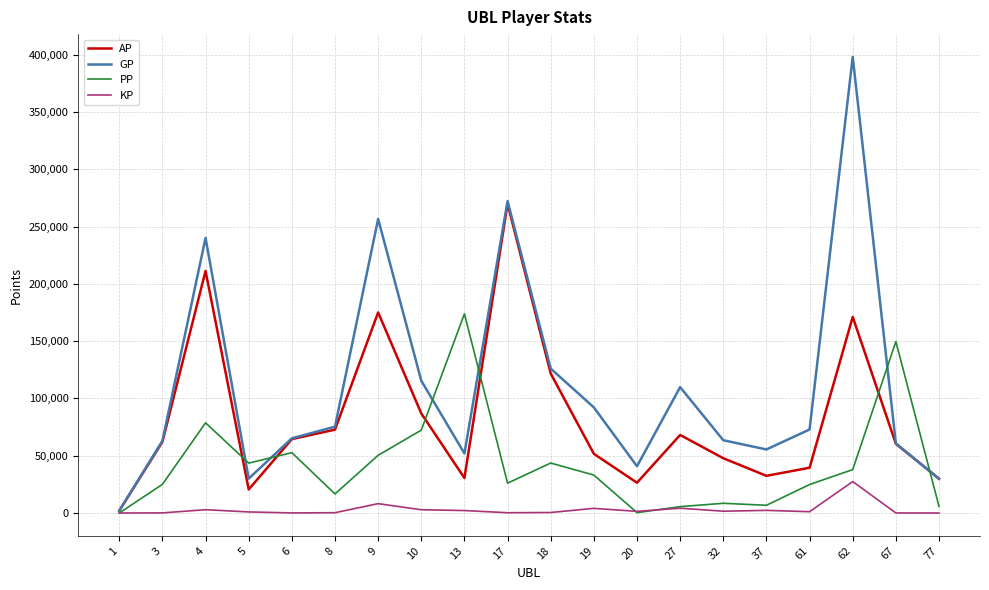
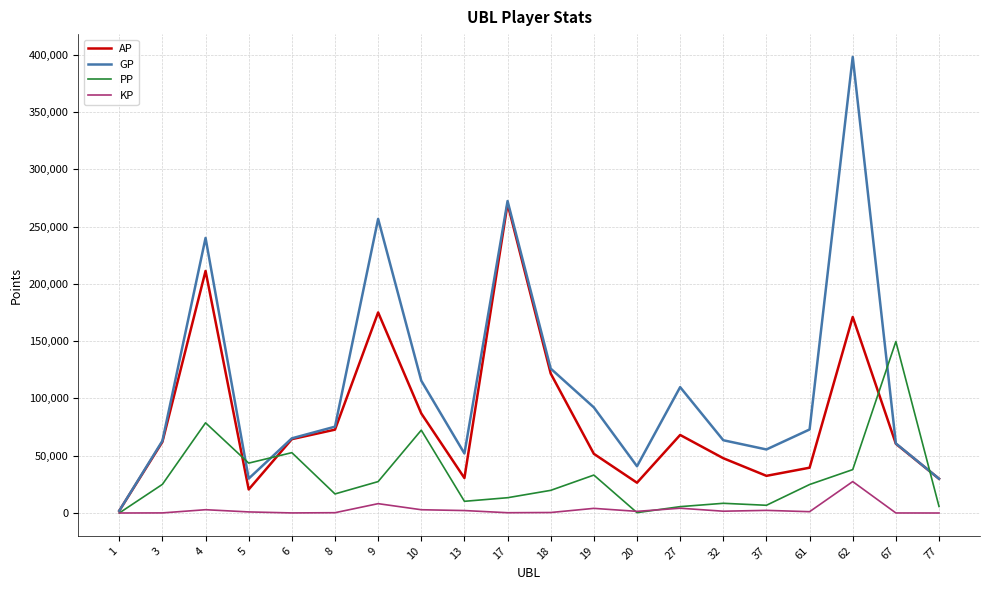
  {
    "AP": {
      "4": "211,000",
      "5": "21,000",
      "8": "73,000",
      "9": "175,000",
      "10": "87,000",
      "13": "31,000",
      "17": "270,000",
      "18": "122,000",
      "19": "52,000",
      "20": "26,000",
      "27": "68,000",
      "32": "48,000",
      "37": "32,000",
      "61": "40,000",
      "62": "171,000"
    },
    "GP": {
      "4": "240,000",
      "5": "30,000",
      "8": "75,000",
      "9": "257,000",
      "10": "115,000",
      "13": "52,000",
      "17": "272,000",
      "18": "126,000",
      "19": "92,000",
      "20": "41,000",
      "27": "110,000",
      "32": "64,000",
      "37": "55,000",
      "61": "73,000",
      "62": "398,000"
    },
    "PP": {
      "3": "25,000",
      "4": "79,000",
      "5": "44,000",
      "6": "53,000",
      "8": "17,000",
-     "9": "50,000",
+     "9": "27,000",
      "10": "72,000",
-     "13": "174,000",
-     "17": "26,000",
-     "18": "44,000",
+     "13": "10,000",
+     "17": "13,000",
+     "18": "20,000",
      "19": "33,000",
      "32": "8,000",
      "37": "7,000",
      "61": "25,000",
      "62": "38,000",
      "67": "150,000",
      "77": "6,000"
    },
    "KP": {
      "3": "0",
      "4": "3,000",
      "5": "1,000",
      "6": "0",
      "8": "0",
      "9": "8,000",
      "10": "3,000",
      "13": "2,000",
      "17": "0",
      "18": "0",
      "19": "4,000",
      "32": "2,000",
      "37": "2,000",
      "61": "1,000",
      "62": "27,000",
      "67": "0",
      "77": "0"
    }
  }
